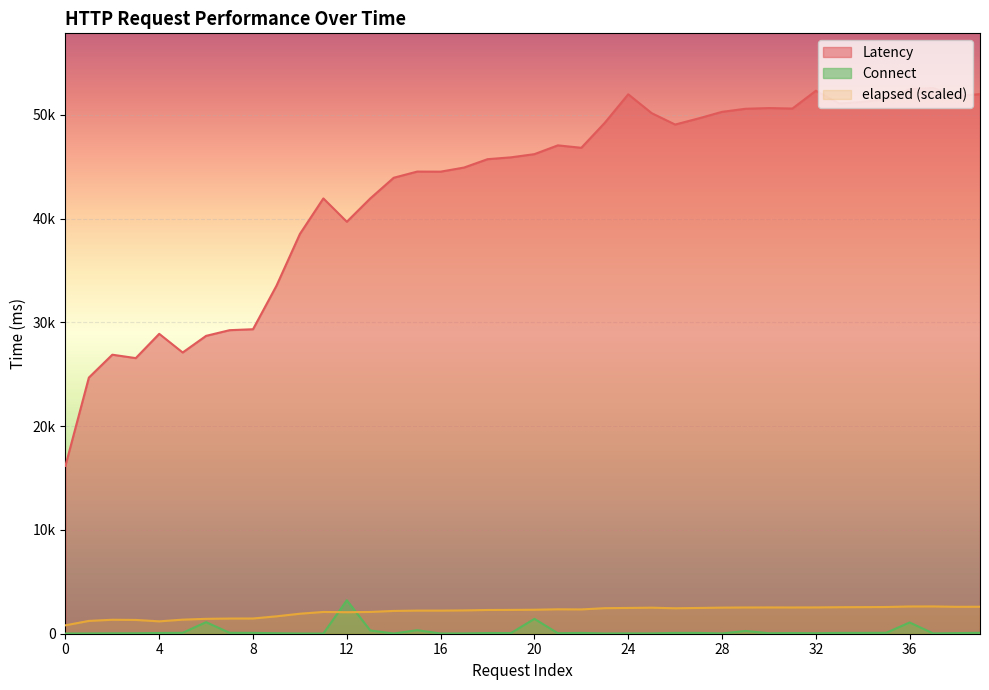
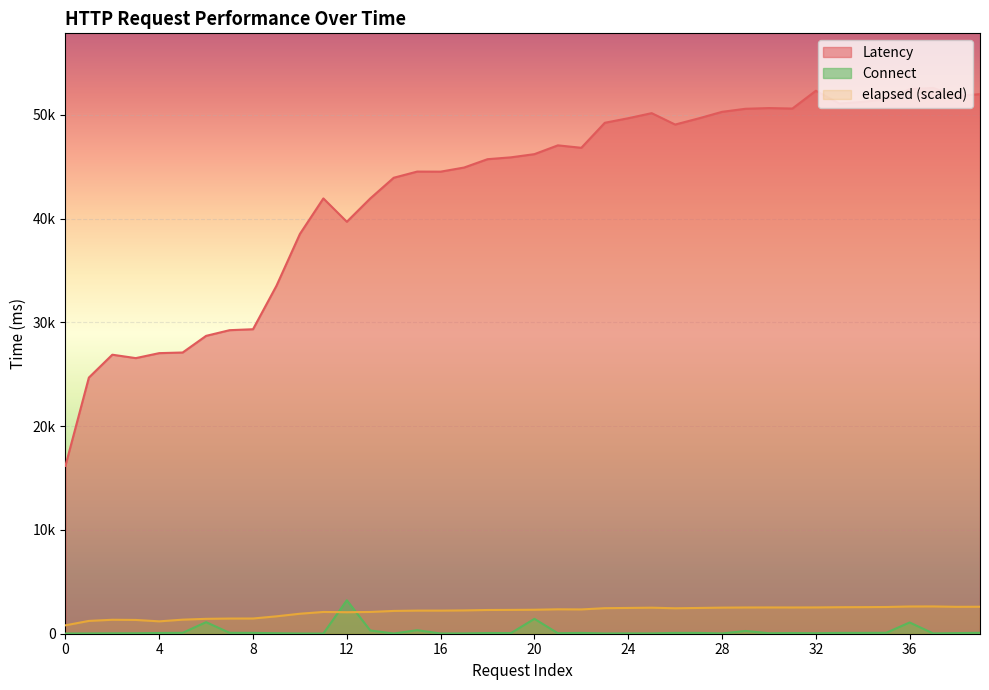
  {
    "Latency": {
      "0": 16200,
-     "4": 28900,
+     "4": 27000,
      "8": 29300,
      "12": 39700,
      "16": 44500,
      "20": 46200,
-     "24": 52000,
+     "24": 49700,
      "28": 50300,
      "32": 52300
    },
    "Connect": {
      "0": 0,
      "4": 100,
      "8": 100,
      "12": 3200,
      "16": 0,
      "20": 1400,
      "24": 0,
      "28": 0,
      "32": 0,
      "36": 1100
    },
    "elapsed (scaled)": {
      "0": 800,
      "4": 1200,
      "8": 1500,
      "12": 2100,
      "16": 2200,
      "20": 2300,
      "24": 2500,
      "28": 2500,
      "32": 2500,
      "36": 2600
    }
  }
